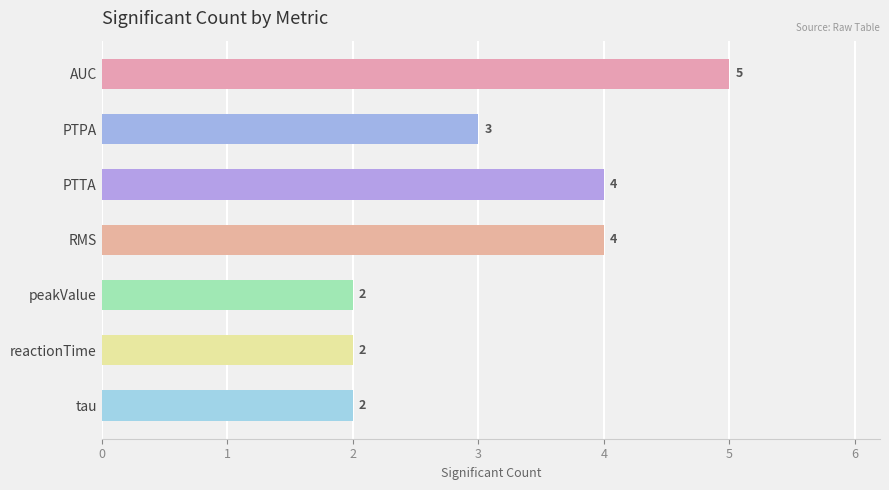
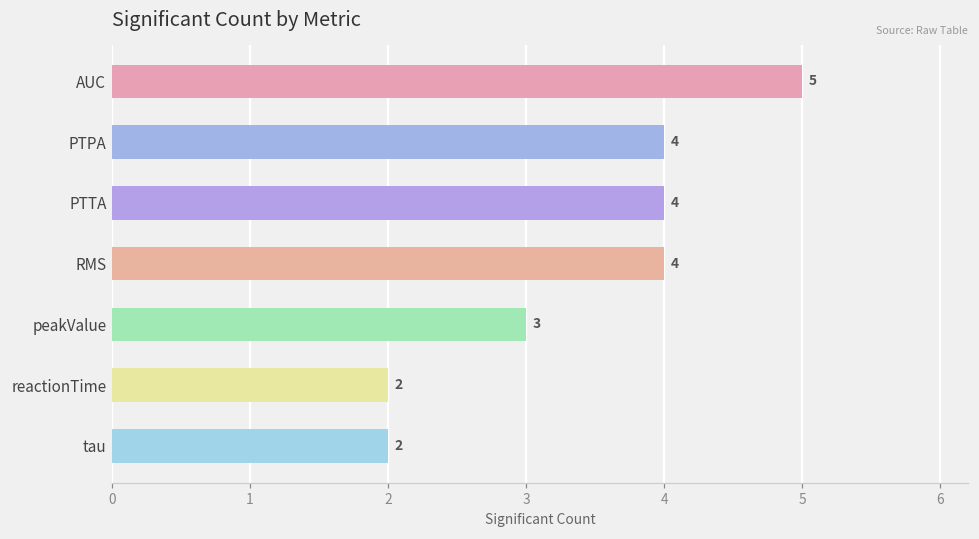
  {
    "AUC": 5,
-   "PTPA": 3,
+   "PTPA": 4,
    "PTTA": 4,
    "RMS": 4,
-   "peakValue": 2,
+   "peakValue": 3,
    "reactionTime": 2,
    "tau": 2
  }
